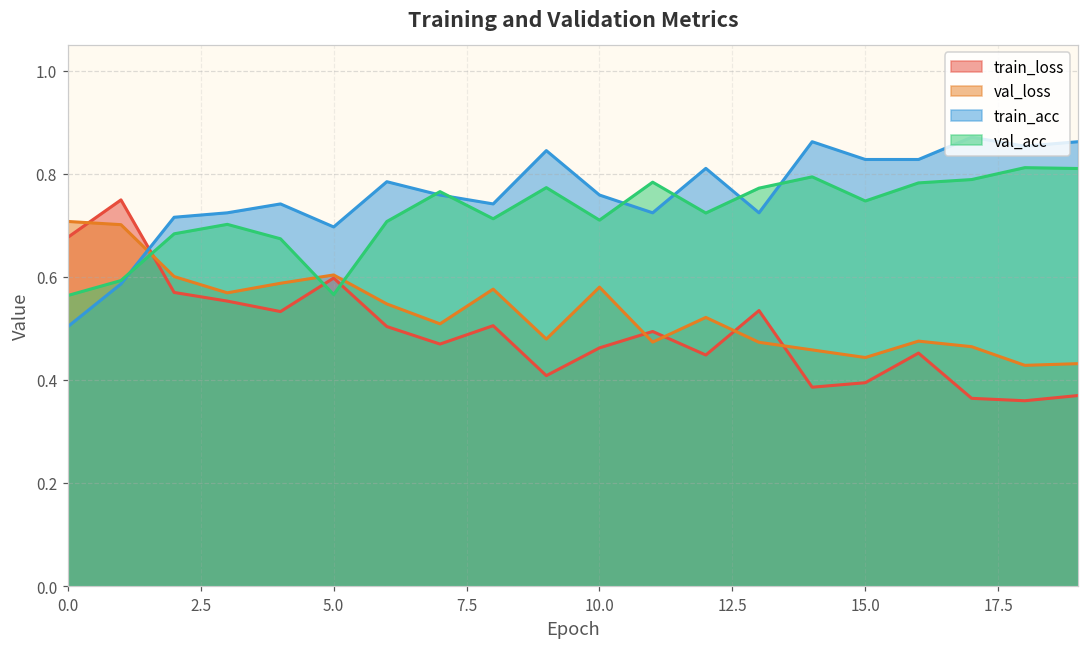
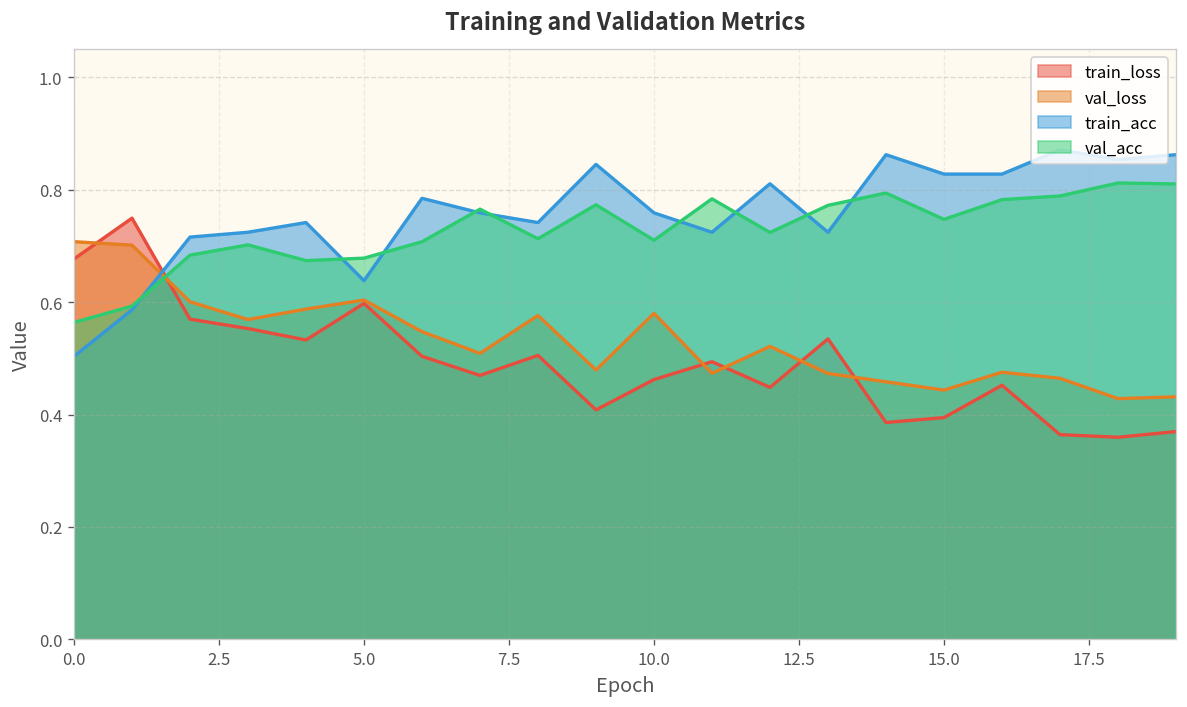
  {
    "train_acc": {
      "0.0": 0.50,
-     "5.0": 0.70,
+     "5.0": 0.64,
      "10.0": 0.76,
      "15.0": 0.83
    },
    "val_acc": {
      "0.0": 0.56,
-     "5.0": 0.57,
+     "5.0": 0.68,
      "10.0": 0.71,
      "15.0": 0.75
    }
  }
